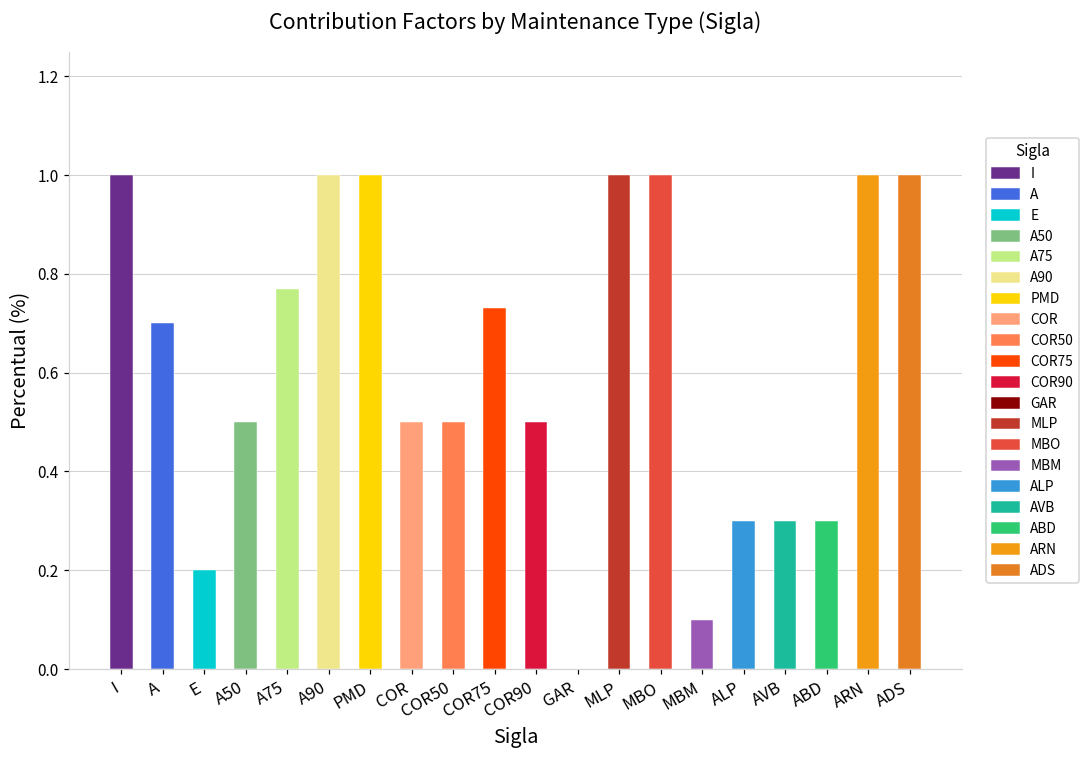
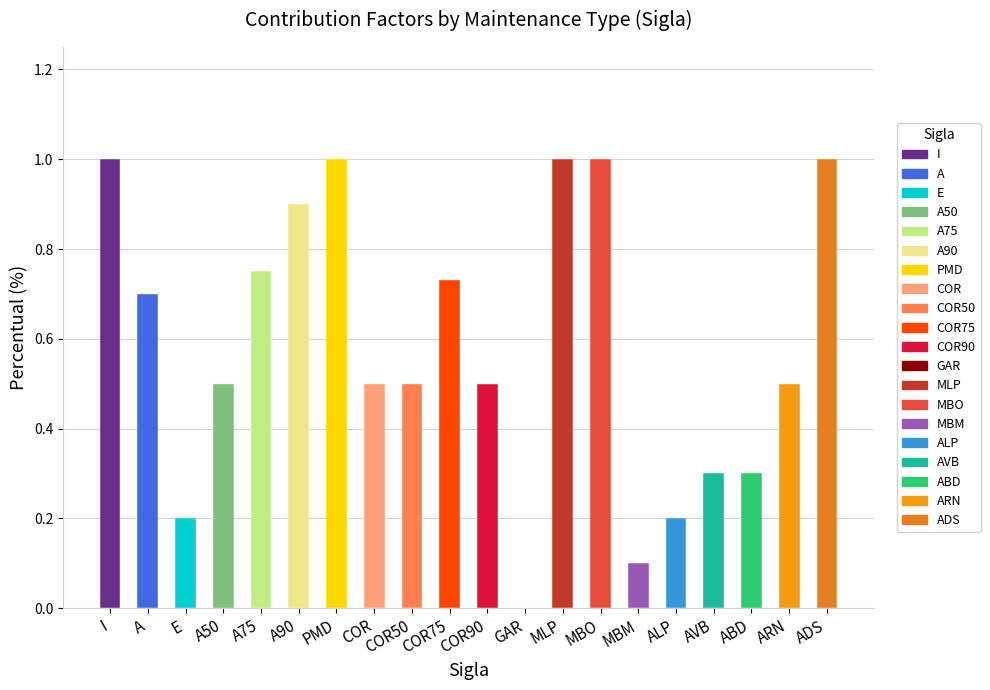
  {
    "I": 1.00,
    "A": 0.70,
    "E": 0.20,
    "A50": 0.50,
-   "A75": 0.77,
-   "A90": 1.0,
+   "A75": 0.75,
+   "A90": 0.9,
    "PMD": 1.00,
    "COR": 0.50,
    "COR50": 0.50,
    "COR75": 0.73,
    "COR90": 0.50,
    "GAR": 0.00,
    "MLP": 1.00,
    "MBO": 1.00,
    "MBM": 0.10,
-   "ALP": 0.3,
+   "ALP": 0.2,
    "AVB": 0.30,
    "ABD": 0.30,
-   "ARN": 1.0,
+   "ARN": 0.5,
    "ADS": 1.00
  }
